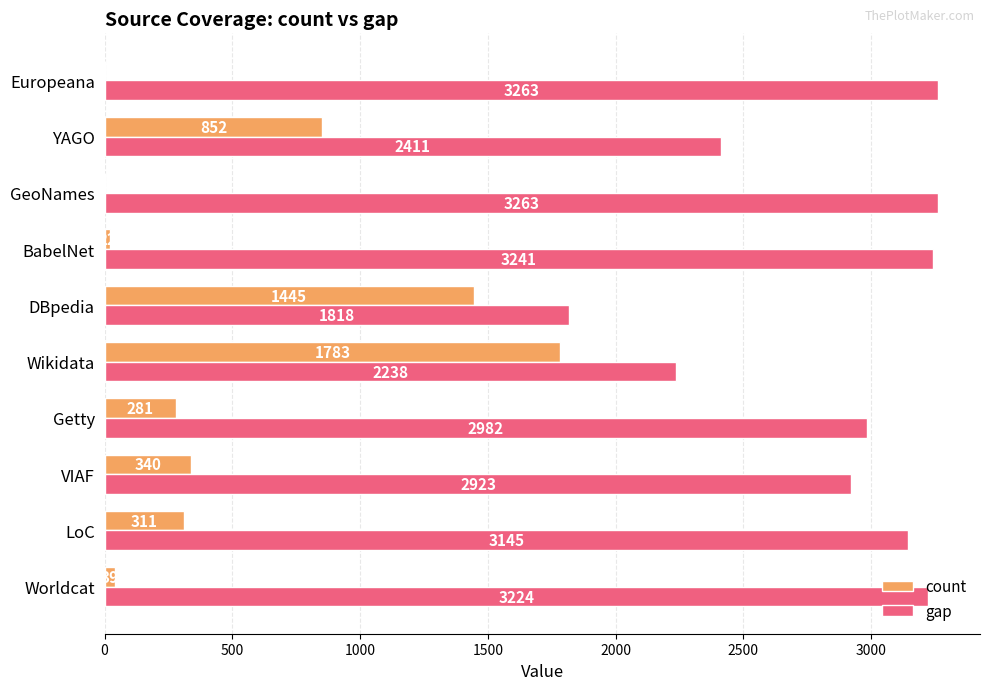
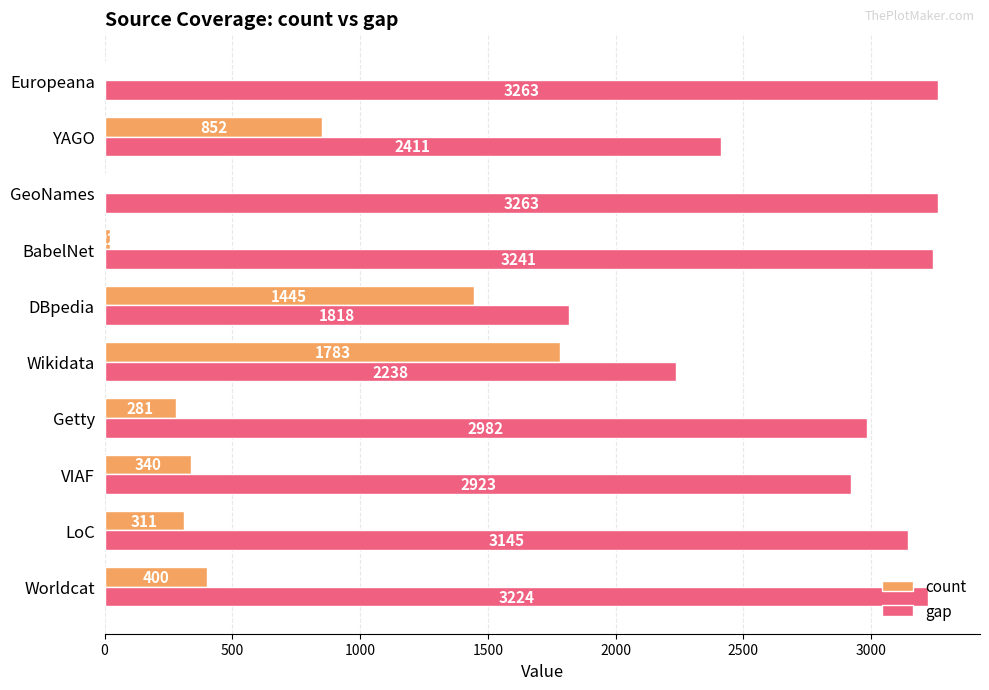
  {
    "count": {
      "Europeana": 0,
      "GeoNames": 0,
      "BabelNet": 20,
-     "Worldcat": 40
+     "Worldcat": 400
    },
    "gap": {
      "Europeana": 3263,
      "YAGO": 2411,
      "GeoNames": 3263,
      "BabelNet": 3241,
      "DBpedia": 1818,
      "Wikidata": 2238,
      "Getty": 2982,
      "VIAF": 2923,
      "LoC": 3145,
      "Worldcat": 3224
    }
  }
